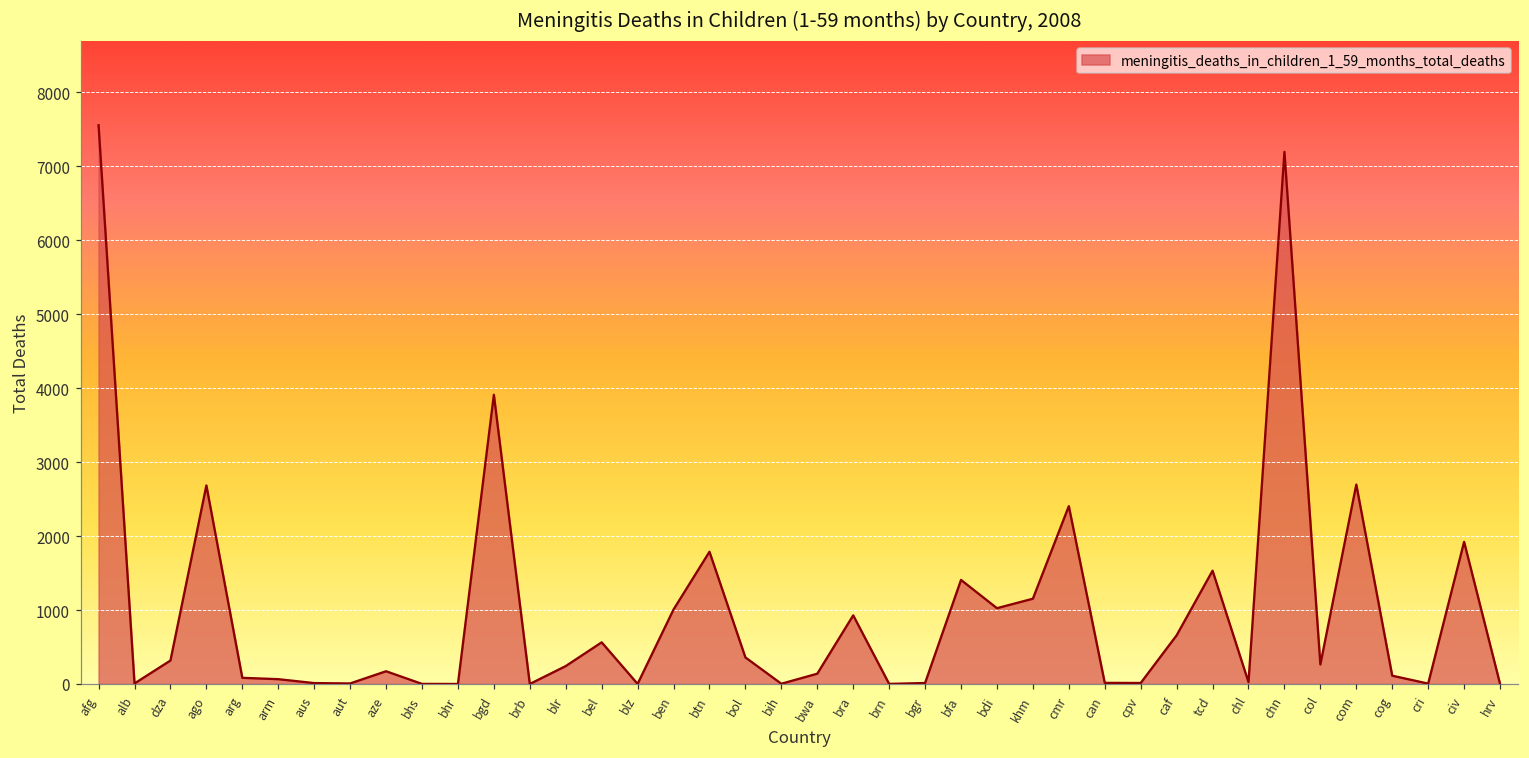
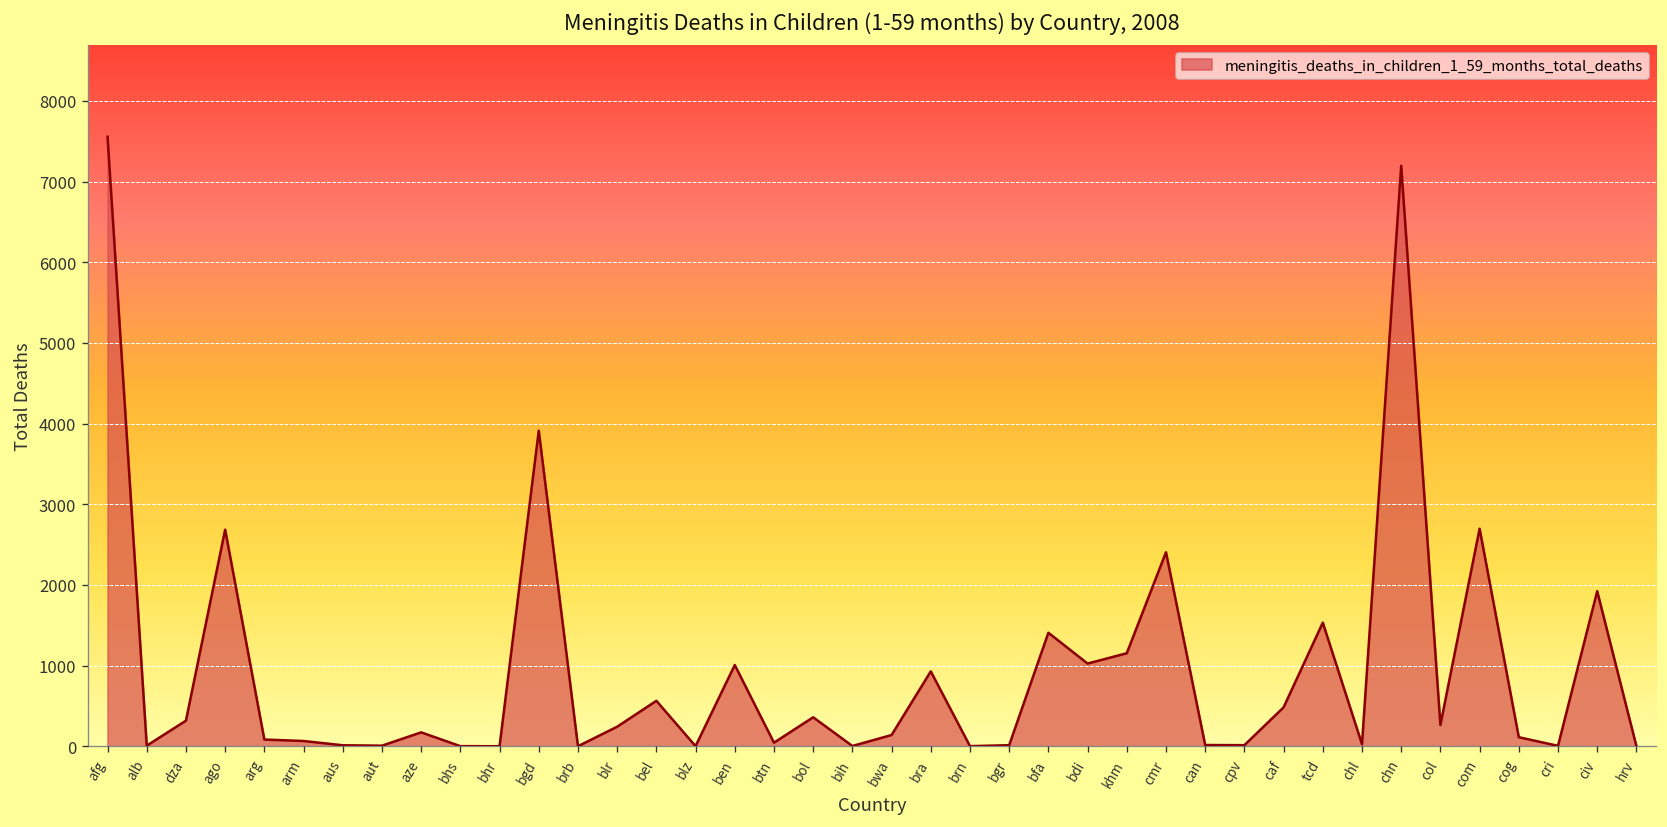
  {
    "afg": 7600,
    "alb": 0,
    "dza": 300,
    "ago": 2700,
    "arg": 100,
    "arm": 100,
    "aus": 0,
    "aut": 0,
    "aze": 200,
    "bhs": 0,
    "bhr": 0,
    "bgd": 3900,
    "brb": 0,
    "blr": 200,
    "bel": 600,
    "blz": 0,
    "ben": 1000,
-   "btn": 1800,
+   "btn": 0,
    "bol": 400,
    "bih": 0,
    "bwa": 100,
    "bra": 900,
    "brn": 0,
    "bgr": 0,
    "bfa": 1400,
    "bdi": 1000,
    "khm": 1200,
    "cmr": 2400,
    "can": 0,
    "cpv": 0,
-   "caf": 700,
+   "caf": 500,
    "tcd": 1500,
    "chl": 0,
    "chn": 7200,
    "col": 300,
    "com": 2700,
    "cog": 100,
    "cri": 0,
    "civ": 1900,
    "hrv": 0
  }
